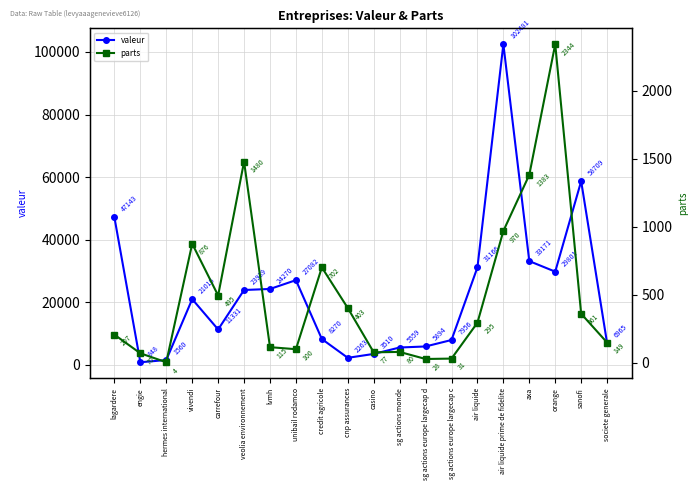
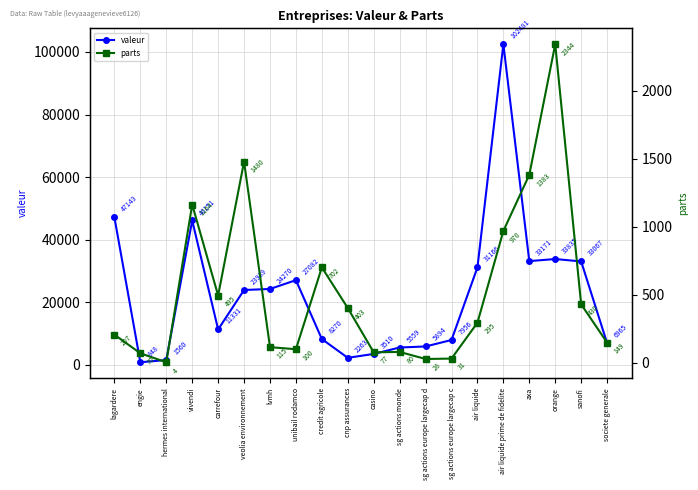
  {
    "valeur": {
      "lagardere": 47143,
      "hermes international": 1560,
-     "vivendi": 21016,
+     "vivendi": 46151,
      "carrefour": 11331,
      "veolia environnement": 23939,
      "credit agricole": 8270,
      "cnp assurances": 2263,
      "casino": 3510,
      "sg actions monde": 5559,
      "sg actions europe largecap d": 5894,
      "sg actions europe largecap c": 7956,
      "air liquide": 31166,
      "air liquide prime de fidelite": 102481,
-     "orange": 29801,
-     "sanofi": 58709,
+     "orange": 33835,
+     "sanofi": 33067,
      "societe generale": 6965
    },
    "parts": {
      "lagardere": 207,
      "hermes international": 4,
-     "vivendi": 876,
+     "vivendi": 1164,
      "carrefour": 495,
      "veolia environnement": 1480,
      "lvmh": 115,
      "unibail rodamco": 100,
      "credit agricole": 702,
      "cnp assurances": 403,
      "casino": 77,
      "sg actions monde": 80,
      "sg actions europe largecap d": 28,
      "sg actions europe largecap c": 31,
      "air liquide": 295,
      "air liquide prime de fidelite": 970,
      "axa": 1383,
      "orange": 2344,
-     "sanofi": 361,
+     "sanofi": 430,
      "societe generale": 149
    }
  }
